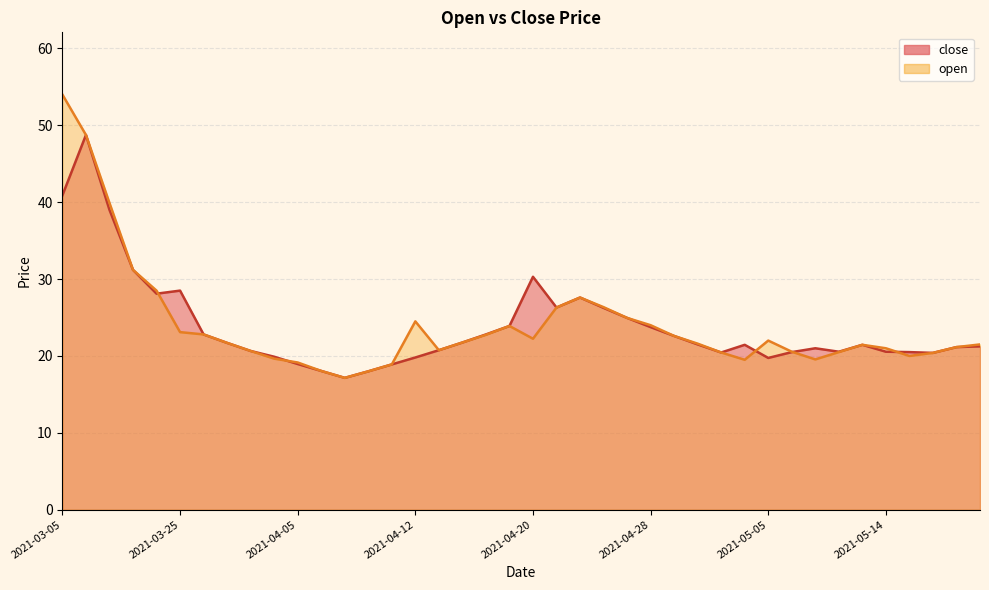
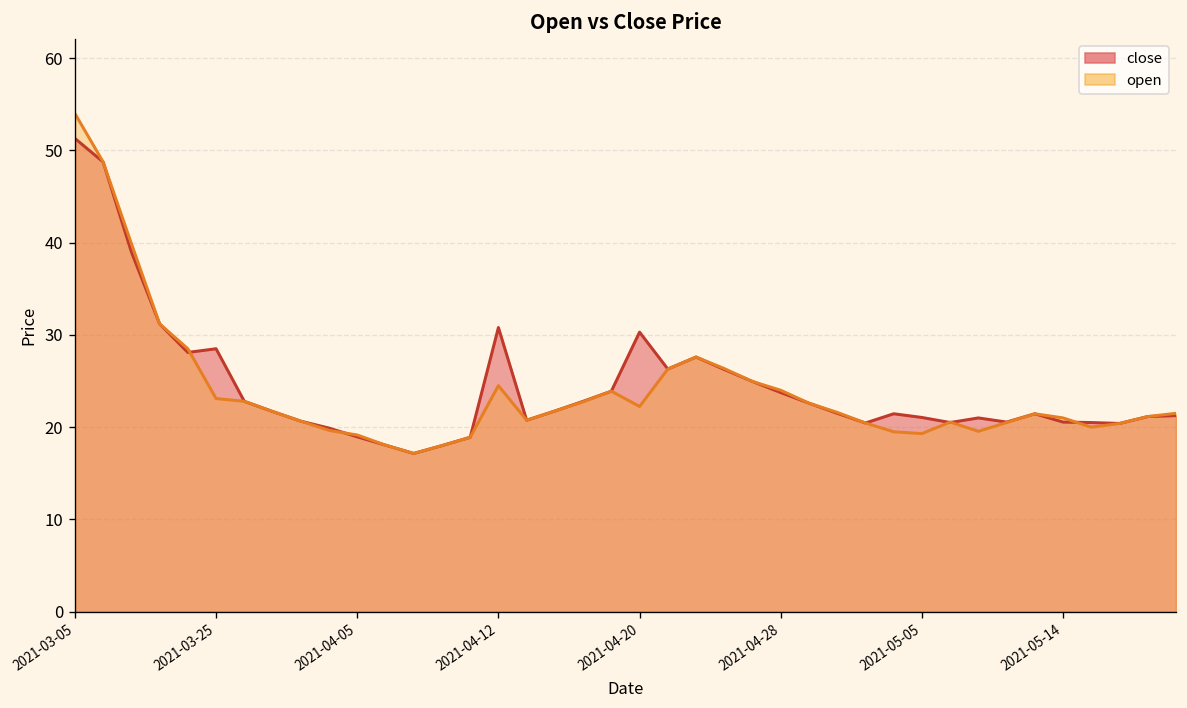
  {
    "close": {
-     "2021-03-05": 41,
+     "2021-03-05": 51,
      "2021-03-25": 29,
-     "2021-04-12": 20,
+     "2021-04-12": 31,
      "2021-04-20": 30,
-     "2021-05-05": 20,
+     "2021-05-05": 21,
      "2021-05-14": 21
    },
    "open": {
      "2021-03-05": 54,
      "2021-03-25": 23,
      "2021-04-12": 25,
      "2021-04-20": 22,
-     "2021-05-05": 22,
+     "2021-05-05": 19,
      "2021-05-14": 21
    }
  }
